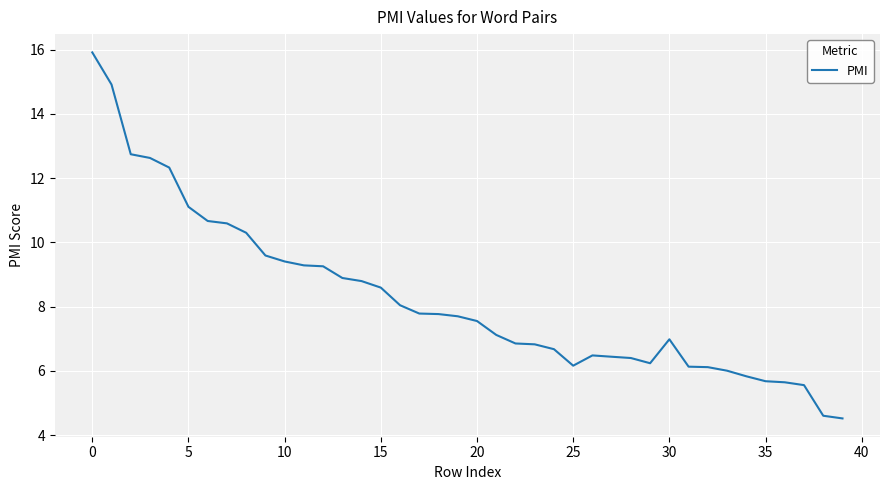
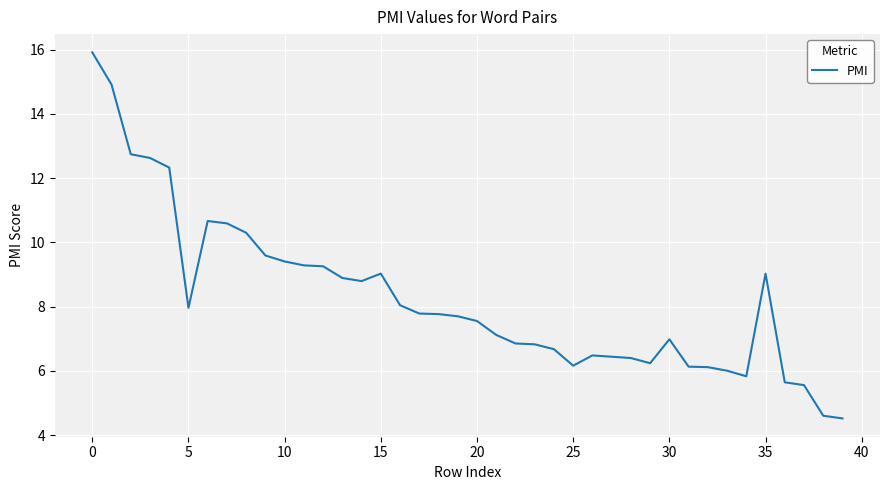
  {
    "0": 15.9,
-   "5": 11.1,
+   "5": 8.0,
    "10": 9.4,
-   "15": 8.6,
+   "15": 9.0,
    "20": 7.6,
    "25": 6.2,
    "30": 7.0,
-   "35": 5.7
+   "35": 9.0
  }
